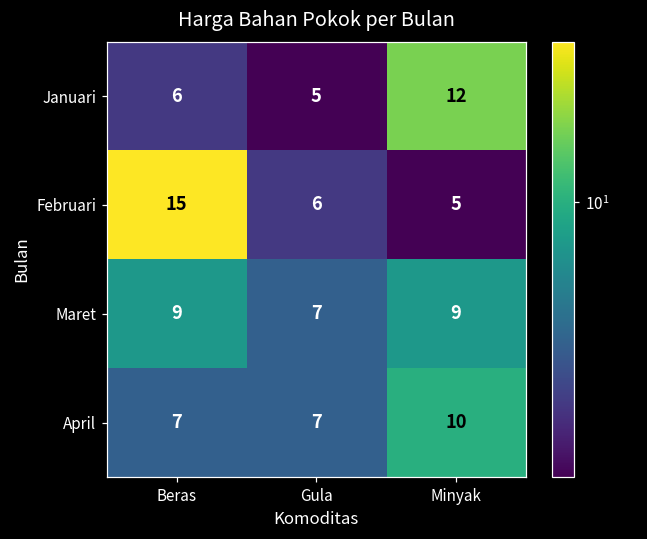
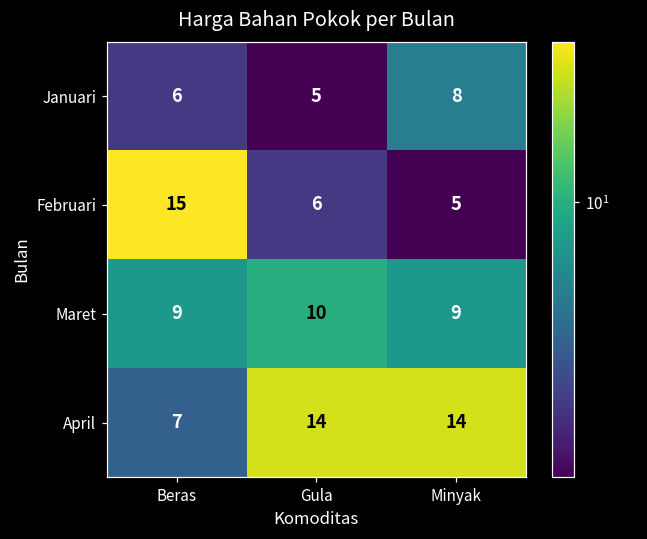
  {
    "Januari": {
      "Beras": 6,
      "Gula": 5,
-     "Minyak": 12
+     "Minyak": 8
    },
    "Februari": {
      "Beras": 15,
      "Gula": 6,
      "Minyak": 5
    },
    "Maret": {
      "Beras": 9,
-     "Gula": 7,
+     "Gula": 10,
      "Minyak": 9
    },
    "April": {
      "Beras": 7,
-     "Gula": 7,
-     "Minyak": 10
+     "Gula": 14,
+     "Minyak": 14
    }
  }
